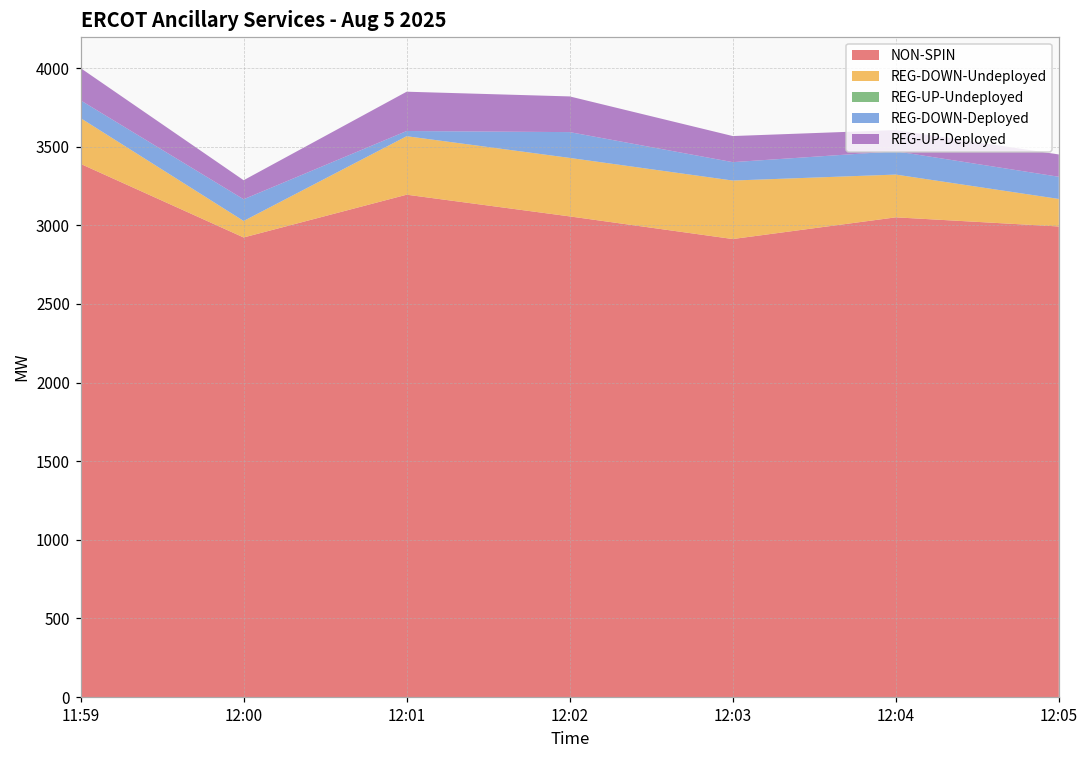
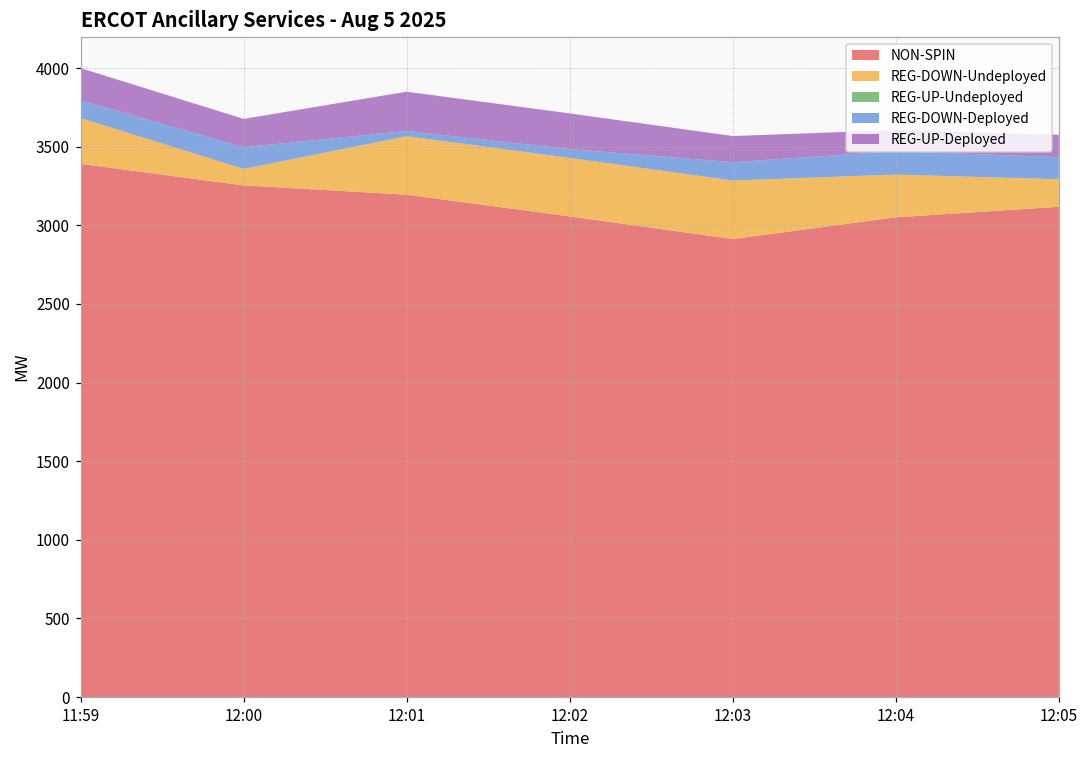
  {
    "NON-SPIN": {
      "11:59": 3390,
-     "12:00": 2920,
+     "12:00": 3250,
      "12:01": 3200,
      "12:02": 3060,
      "12:03": 2910,
      "12:04": 3050,
-     "12:05": 2990
+     "12:05": 3120
    },
    "REG-DOWN-Deployed": {
      "11:59": 110,
      "12:00": 140,
      "12:01": 30,
-     "12:02": 160,
+     "12:02": 60,
      "12:03": 120,
      "12:05": 140
    },
    "REG-UP-Deployed": {
      "11:59": 210,
-     "12:00": 120,
+     "12:00": 180,
      "12:01": 250,
      "12:02": 230,
      "12:03": 170,
      "12:05": 140
    }
  }
